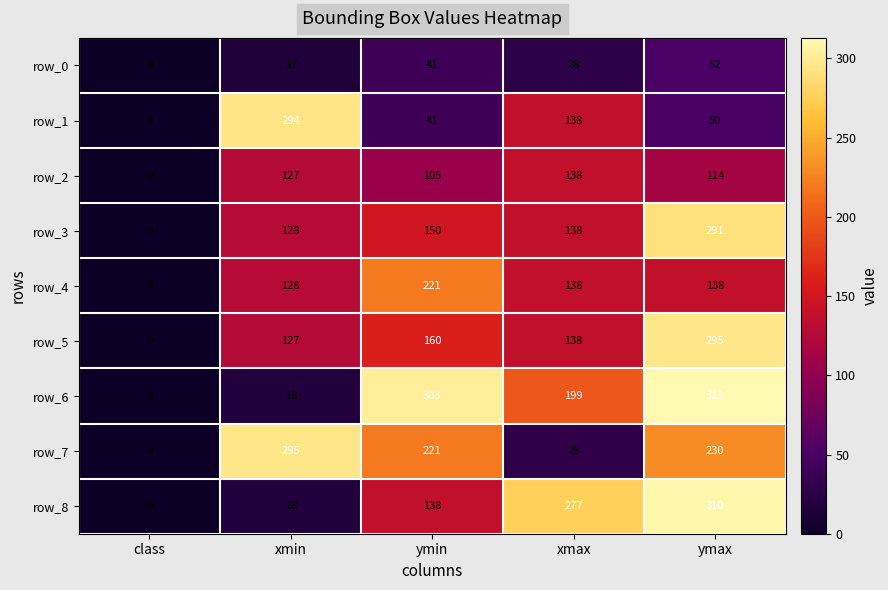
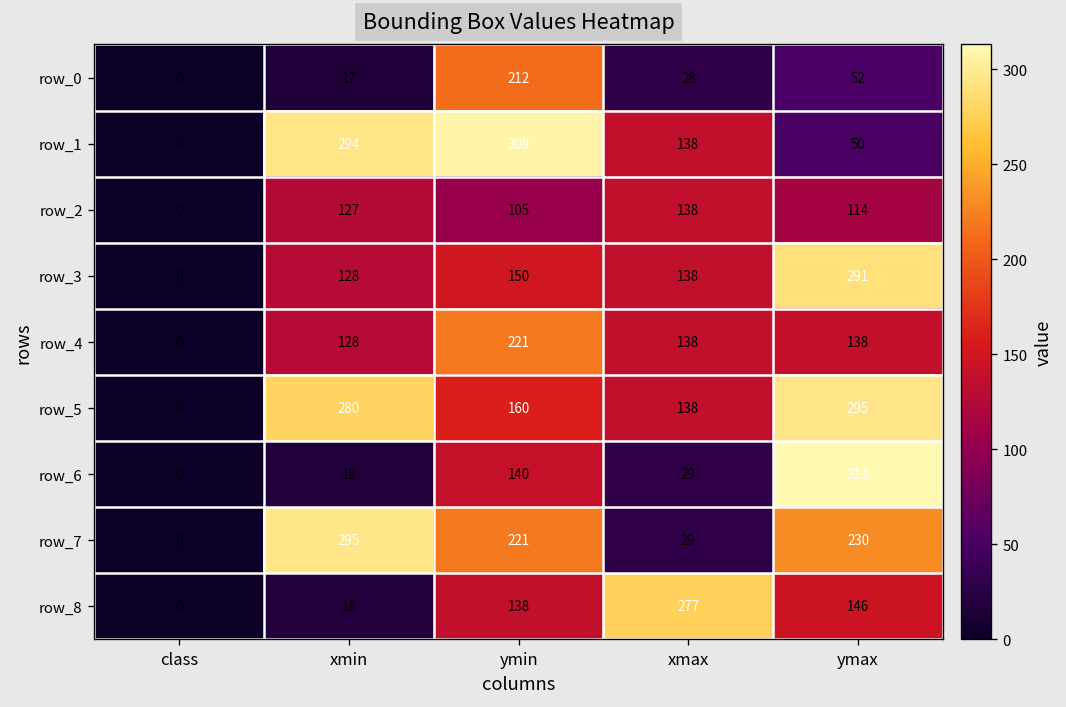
  {
    "row_0": {
      "xmin": 17,
-     "ymin": 41,
+     "ymin": 212,
      "xmax": 28,
      "ymax": 52
    },
    "row_1": {
      "xmin": 294,
-     "ymin": 41,
+     "ymin": 309,
      "xmax": 138,
      "ymax": 50
    },
    "row_2": {
      "xmin": 127,
      "ymin": 105,
      "xmax": 138,
      "ymax": 114
    },
    "row_3": {
      "xmin": 128,
      "ymin": 150,
      "xmax": 138,
      "ymax": 291
    },
    "row_4": {
      "xmin": 128,
      "ymin": 221,
      "xmax": 138,
      "ymax": 138
    },
    "row_5": {
-     "xmin": 127,
+     "xmin": 280,
      "ymin": 160,
      "xmax": 138,
      "ymax": 295
    },
    "row_6": {
      "xmin": 18,
-     "ymin": 303,
-     "xmax": 199,
+     "ymin": 140,
+     "xmax": 29,
      "ymax": 313
    },
    "row_7": {
      "xmin": 295,
      "ymin": 221,
      "xmax": 29,
      "ymax": 230
    },
    "row_8": {
      "xmin": 18,
      "ymin": 138,
      "xmax": 277,
-     "ymax": 310
+     "ymax": 146
    }
  }
